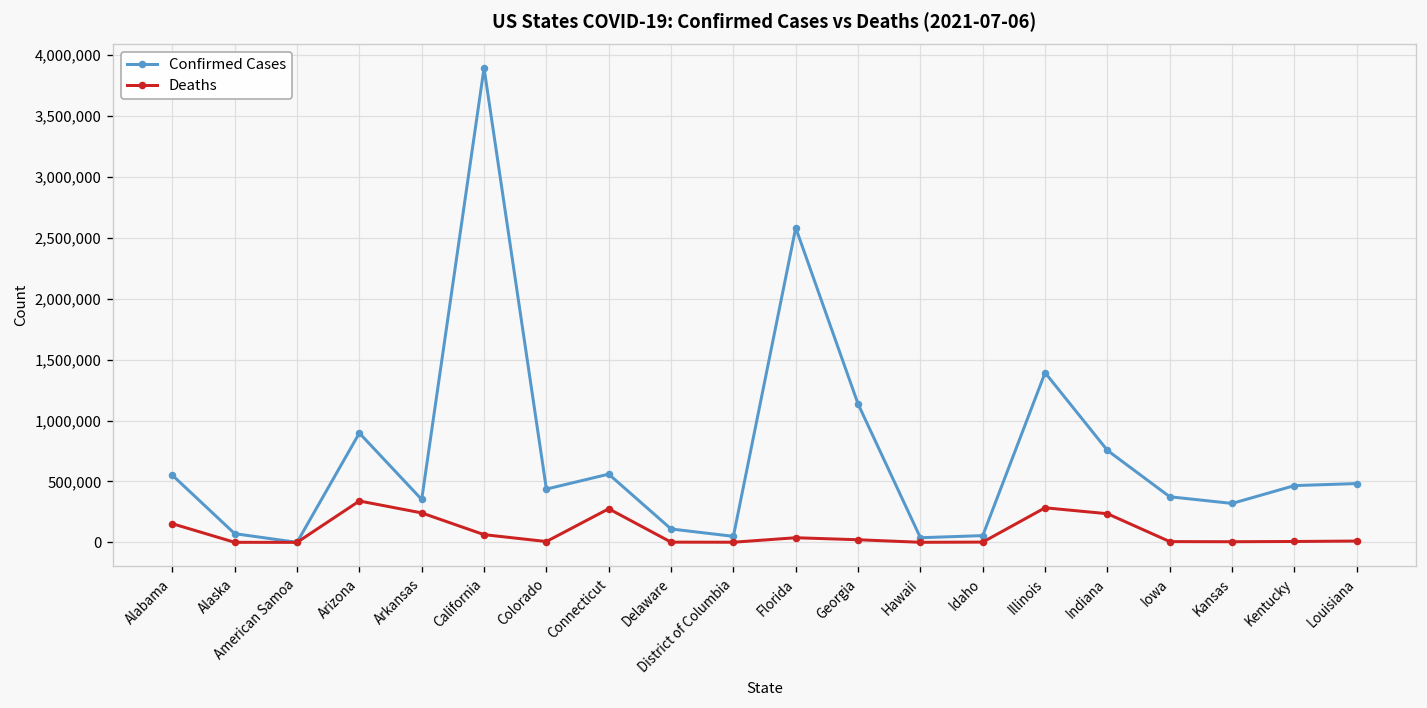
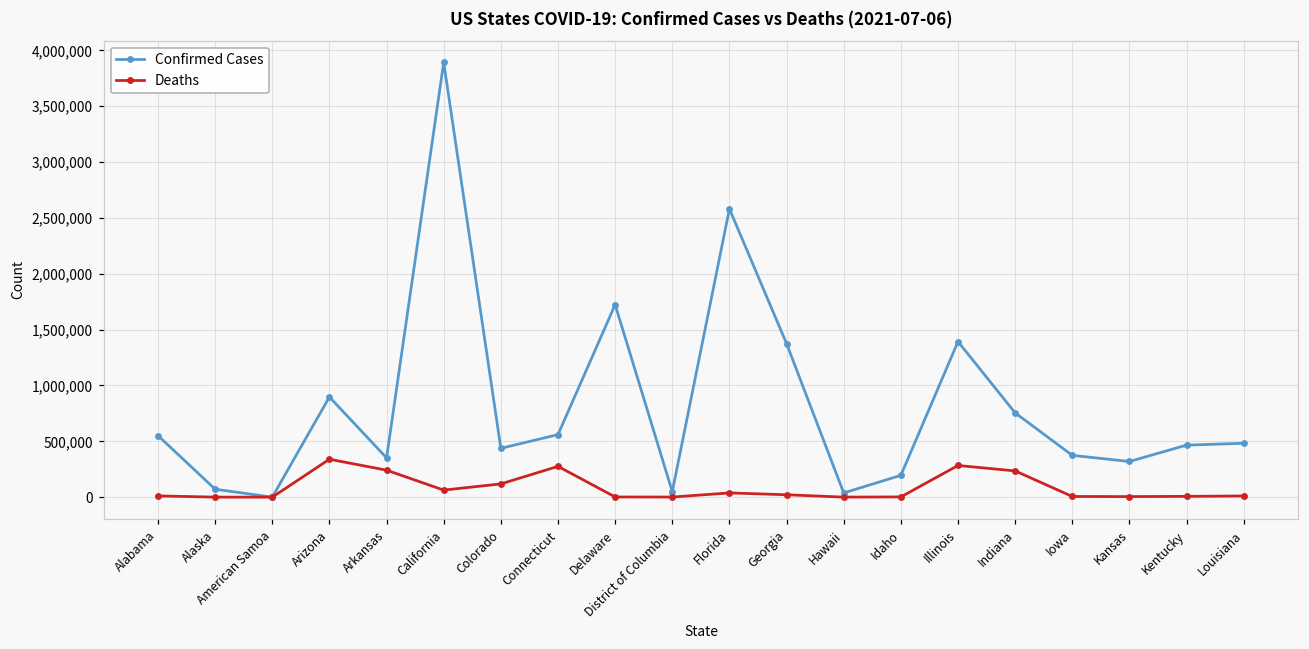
  {
    "Confirmed Cases": {
      "Alabama": "550,000",
      "Alaska": "70,000",
      "Arizona": "900,000",
      "Arkansas": "350,000",
      "California": "3,890,000",
      "Colorado": "440,000",
      "Connecticut": "560,000",
-     "Delaware": "110,000",
+     "Delaware": "1,720,000",
      "District of Columbia": "50,000",
      "Florida": "2,580,000",
-     "Georgia": "1,140,000",
+     "Georgia": "1,370,000",
      "Hawaii": "40,000",
-     "Idaho": "60,000",
+     "Idaho": "200,000",
      "Illinois": "1,390,000",
      "Indiana": "750,000",
      "Iowa": "370,000",
      "Kansas": "320,000",
      "Kentucky": "470,000",
      "Louisiana": "480,000"
    },
    "Deaths": {
-     "Alabama": "150,000",
+     "Alabama": "10,000",
      "Alaska": "0",
      "Arizona": "340,000",
      "Arkansas": "240,000",
      "California": "60,000",
-     "Colorado": "10,000",
+     "Colorado": "120,000",
      "Connecticut": "280,000",
      "Delaware": "0",
      "District of Columbia": "0",
      "Florida": "40,000",
      "Georgia": "20,000",
      "Hawaii": "0",
      "Idaho": "0",
      "Illinois": "280,000",
      "Indiana": "240,000",
      "Iowa": "10,000",
      "Kansas": "10,000",
      "Kentucky": "10,000",
      "Louisiana": "10,000"
    }
  }
